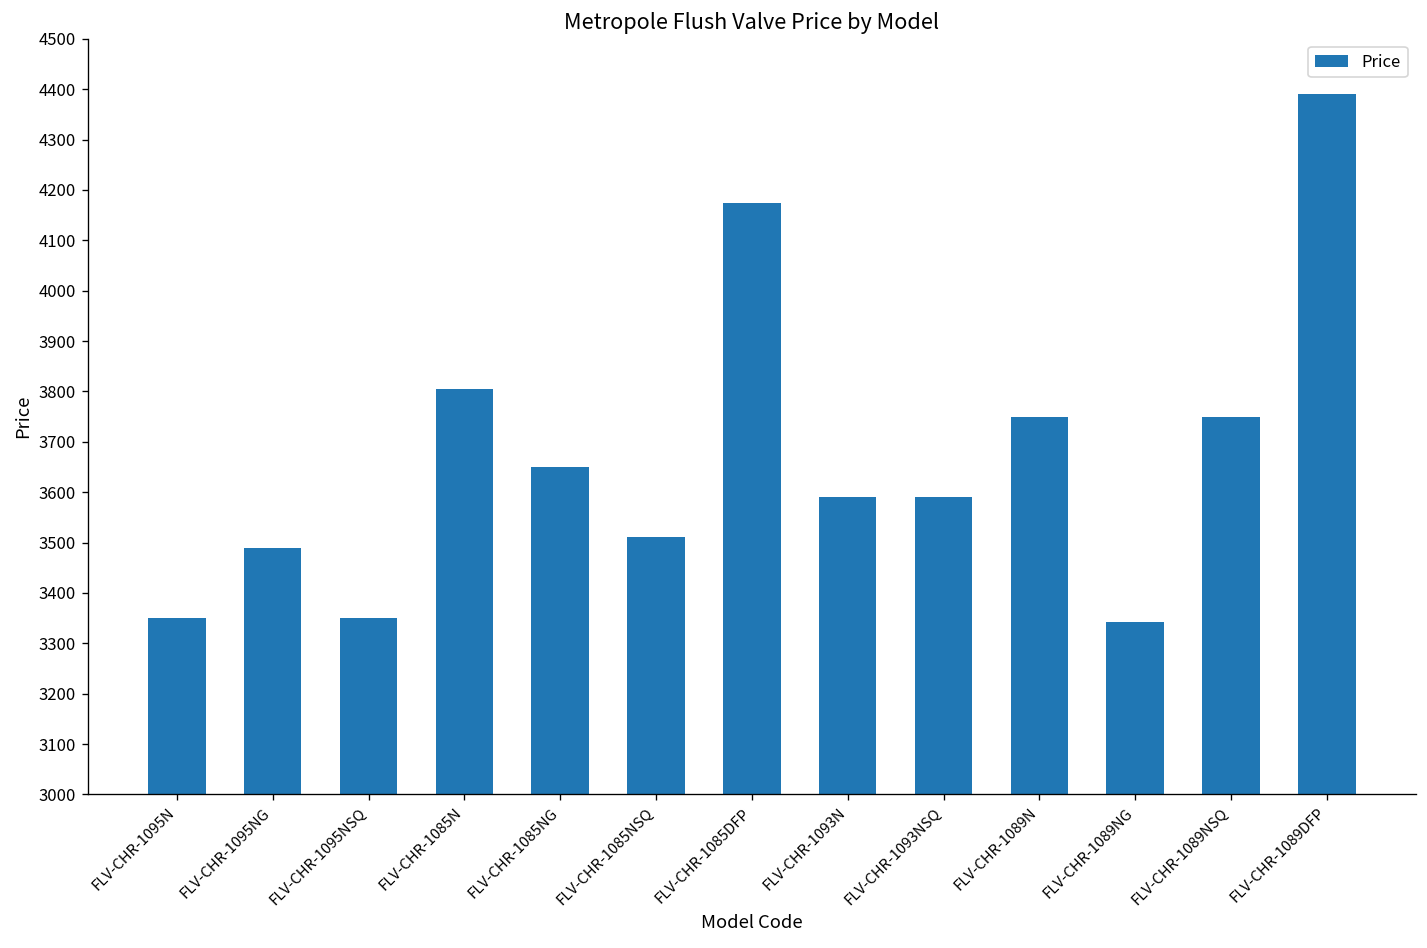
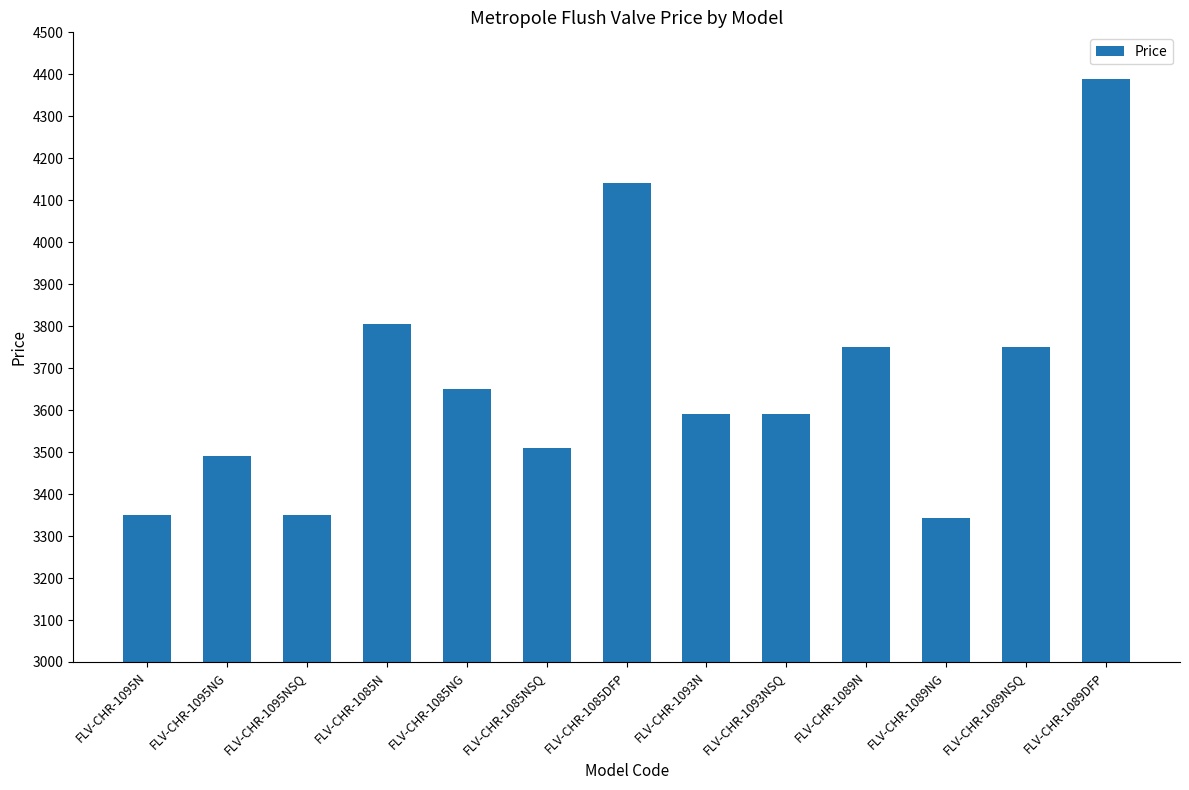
  {
    "FLV-CHR-1095N": 3350,
    "FLV-CHR-1095NG": 3490,
    "FLV-CHR-1095NSQ": 3350,
    "FLV-CHR-1085N": 3810,
    "FLV-CHR-1085NG": 3650,
    "FLV-CHR-1085NSQ": 3510,
-   "FLV-CHR-1085DFP": 4180,
+   "FLV-CHR-1085DFP": 4140,
    "FLV-CHR-1093N": 3590,
    "FLV-CHR-1093NSQ": 3590,
    "FLV-CHR-1089N": 3750,
    "FLV-CHR-1089NG": 3340,
    "FLV-CHR-1089NSQ": 3750,
    "FLV-CHR-1089DFP": 4390
  }
